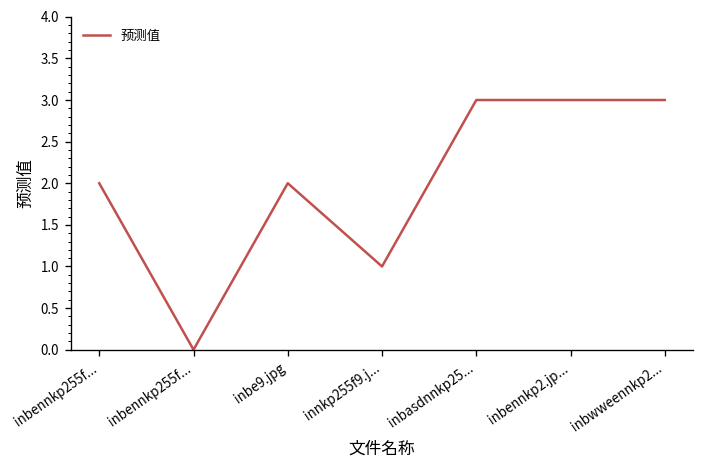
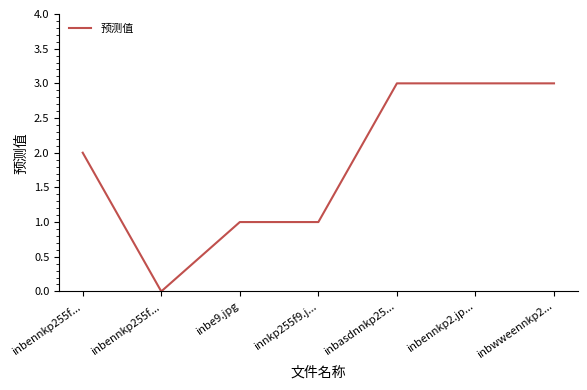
  {
-   "inbe9.jpg": 2,
+   "inbe9.jpg": 1,
    "innkp255f9.j...": 1,
    "inbasdnnkp25...": 3,
    "inbennkp2.jp...": 3,
    "inbwweennkp2...": 3
  }
